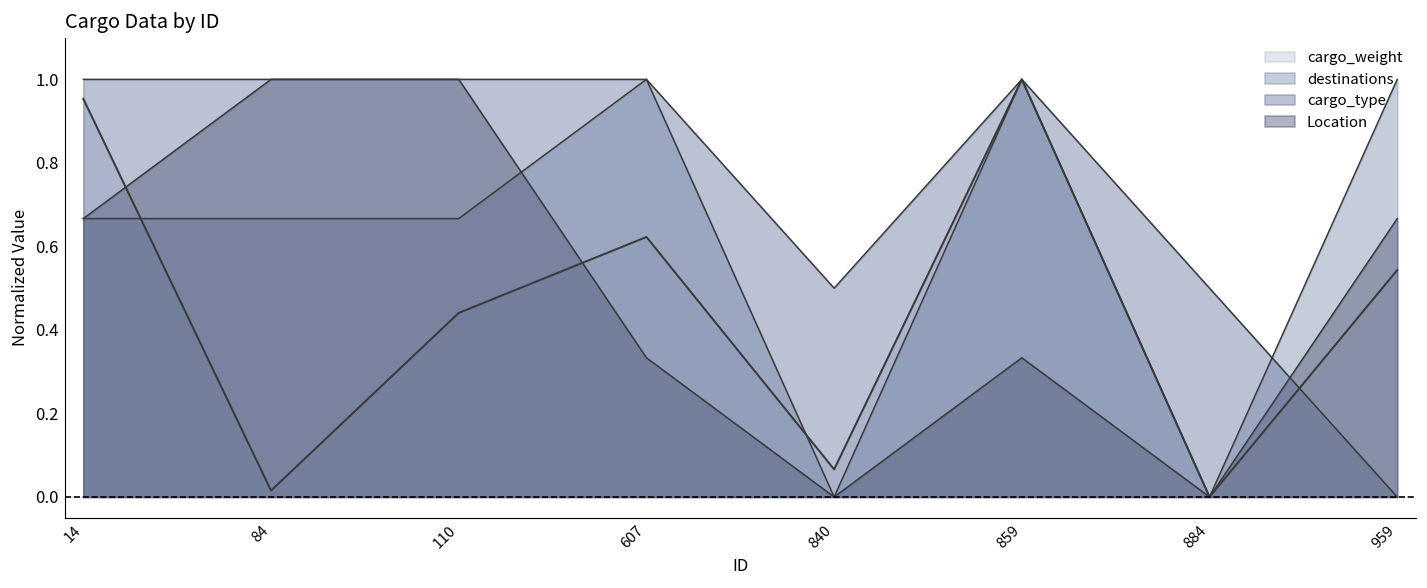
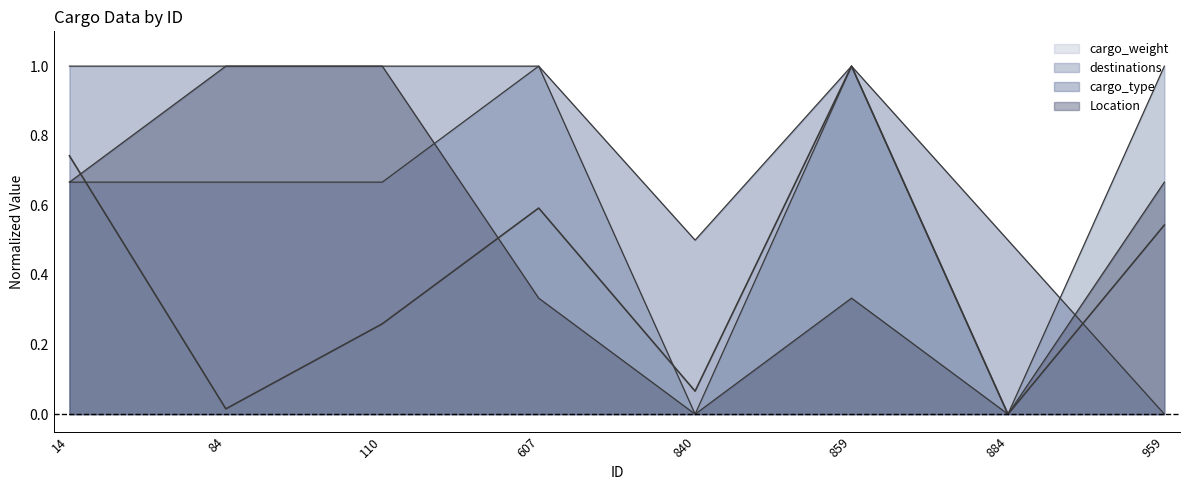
  {
    "cargo_weight": {
-     "14": 0.95,
+     "14": 0.74,
      "84": 0.02,
-     "110": 0.44,
-     "607": 0.62,
+     "110": 0.26,
+     "607": 0.59,
      "840": 0.07,
      "959": 0.54
    }
  }
